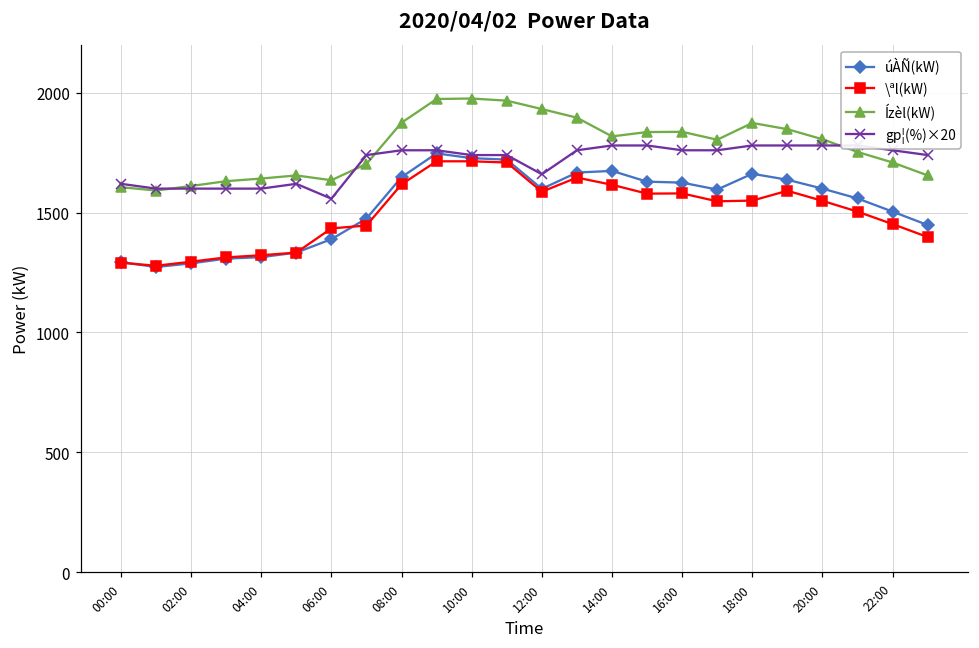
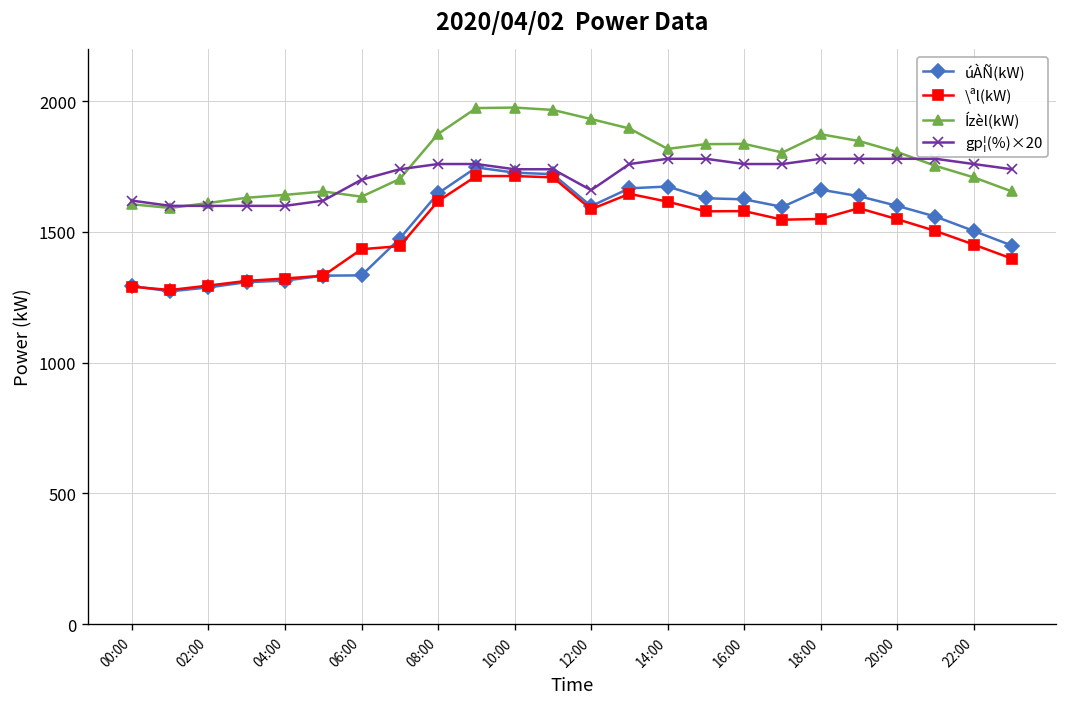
  {
    "úÀÑ(kW)": {
-     "06:00": 1390,
+     "06:00": 1330,
      "08:00": 1650,
      "10:00": 1730,
      "12:00": 1600,
      "14:00": 1670,
      "16:00": 1630,
      "18:00": 1660,
      "20:00": 1600,
      "22:00": 1500
    },
    "\\ªl(kW)": {
      "06:00": 1430,
      "08:00": 1620,
      "10:00": 1710,
      "12:00": 1590,
      "14:00": 1620,
      "16:00": 1580,
      "18:00": 1550,
      "20:00": 1550,
      "22:00": 1450
    },
    "Ízèl(kW)": {
      "00:00": 1610,
      "04:00": 1640,
      "06:00": 1640,
      "08:00": 1880,
      "10:00": 1980,
      "12:00": 1930,
      "14:00": 1820,
      "16:00": 1840,
      "18:00": 1870,
      "20:00": 1810,
      "22:00": 1710
    },
    "gp¦(%)×20": {
      "00:00": 1620,
      "04:00": 1600,
-     "06:00": 1560,
+     "06:00": 1700,
      "08:00": 1760,
      "10:00": 1740,
      "12:00": 1660,
      "14:00": 1780,
      "16:00": 1760,
      "18:00": 1780,
      "20:00": 1780,
      "22:00": 1760
    }
  }
